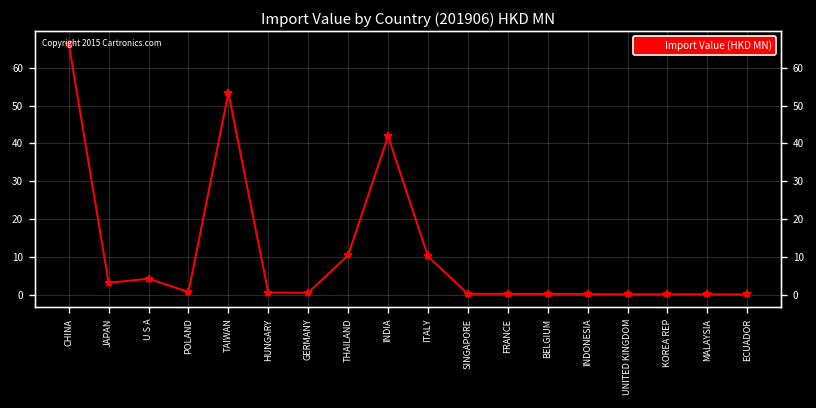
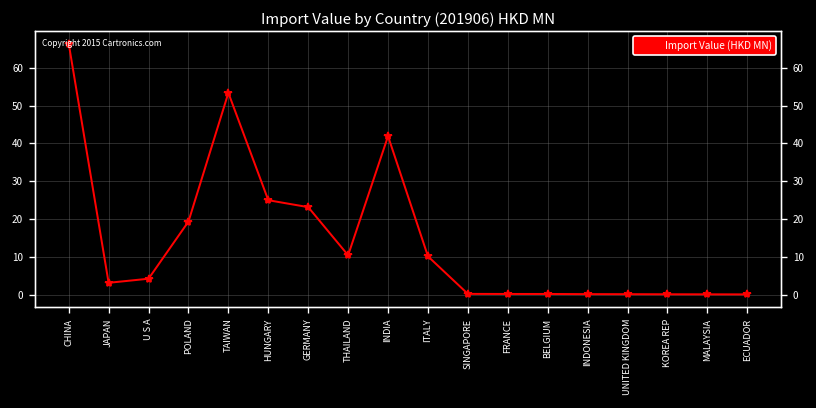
  {
    "JAPAN": 3,
    "U S A": 4,
-   "POLAND": 1,
+   "POLAND": 19,
    "TAIWAN": 53,
-   "HUNGARY": 1,
-   "GERMANY": 0,
+   "HUNGARY": 25,
+   "GERMANY": 23,
    "THAILAND": 10,
    "INDIA": 42,
    "ITALY": 10,
    "SINGAPORE": 0,
    "FRANCE": 0,
    "BELGIUM": 0,
    "INDONESIA": 0,
    "UNITED KINGDOM": 0,
    "KOREA REP": 0,
    "MALAYSIA": 0,
    "ECUADOR": 0
  }
